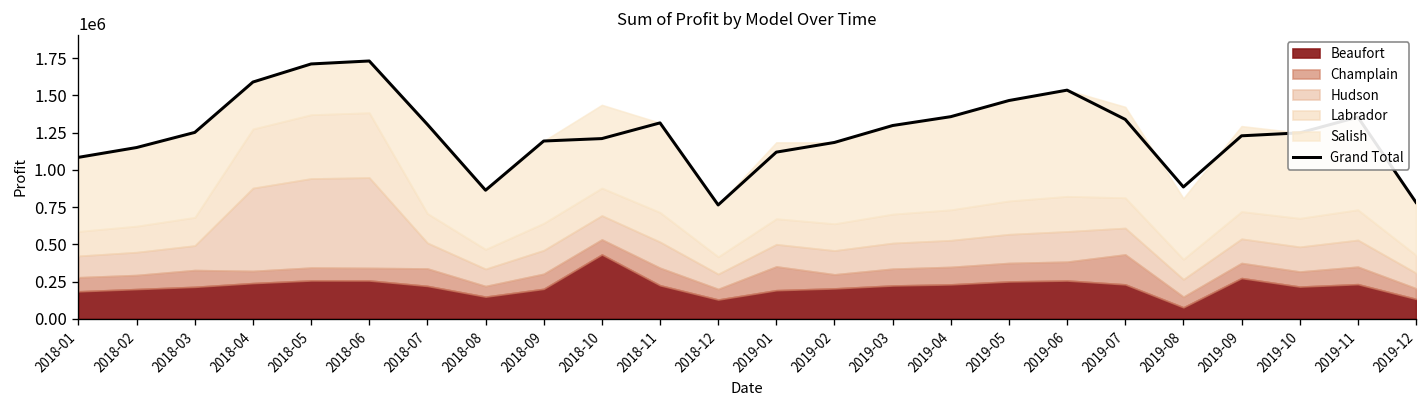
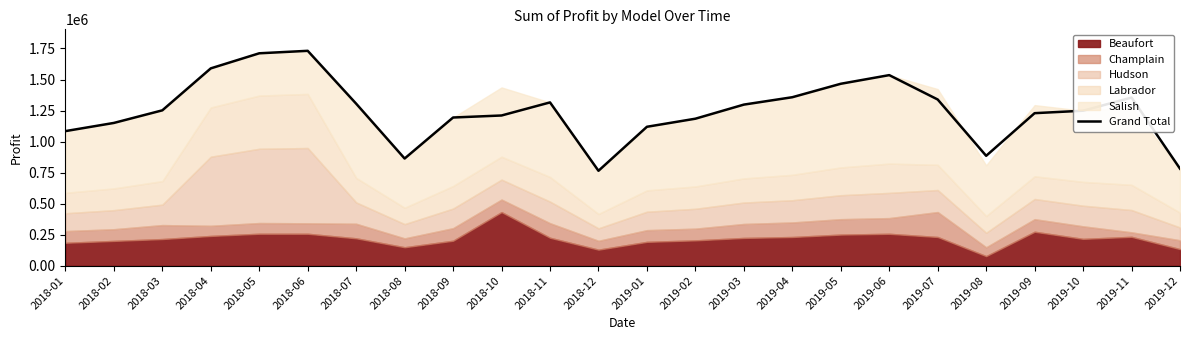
  {
    "Beaufort": {
      "2018-01": 180000,
      "2018-02": 200000,
      "2018-03": 210000,
      "2018-04": 240000,
      "2018-05": 260000,
      "2018-06": 260000,
      "2018-07": 220000,
      "2018-08": 150000,
      "2018-09": 200000,
      "2018-10": 430000,
      "2018-11": 230000,
      "2018-12": 130000,
      "2019-01": 190000,
      "2019-02": 200000,
      "2019-03": 220000,
      "2019-04": 230000,
      "2019-05": 250000,
      "2019-06": 260000,
      "2019-07": 230000,
      "2019-08": 80000,
      "2019-09": 270000,
      "2019-10": 220000,
      "2019-11": 230000,
      "2019-12": 130000
    },
    "Grand Total": {
      "2018-10": 1210000,
      "2019-07": 1340000,
      "2019-08": 890000,
      "2019-09": 1230000
    },
    "Champlain": {
      "2018-01": 90000,
      "2018-02": 90000,
      "2018-03": 110000,
      "2018-04": 80000,
      "2018-05": 90000,
      "2018-06": 80000,
      "2018-07": 120000,
      "2018-08": 70000,
      "2018-09": 100000,
      "2018-10": 100000,
      "2018-11": 120000,
      "2018-12": 70000,
-     "2019-01": 160000,
+     "2019-01": 90000,
      "2019-02": 90000,
      "2019-03": 110000,
      "2019-04": 120000,
      "2019-05": 120000,
      "2019-06": 130000,
      "2019-07": 200000,
      "2019-08": 70000,
      "2019-09": 100000,
      "2019-10": 100000,
-     "2019-11": 120000,
+     "2019-11": 40000,
      "2019-12": 70000
    }
  }
